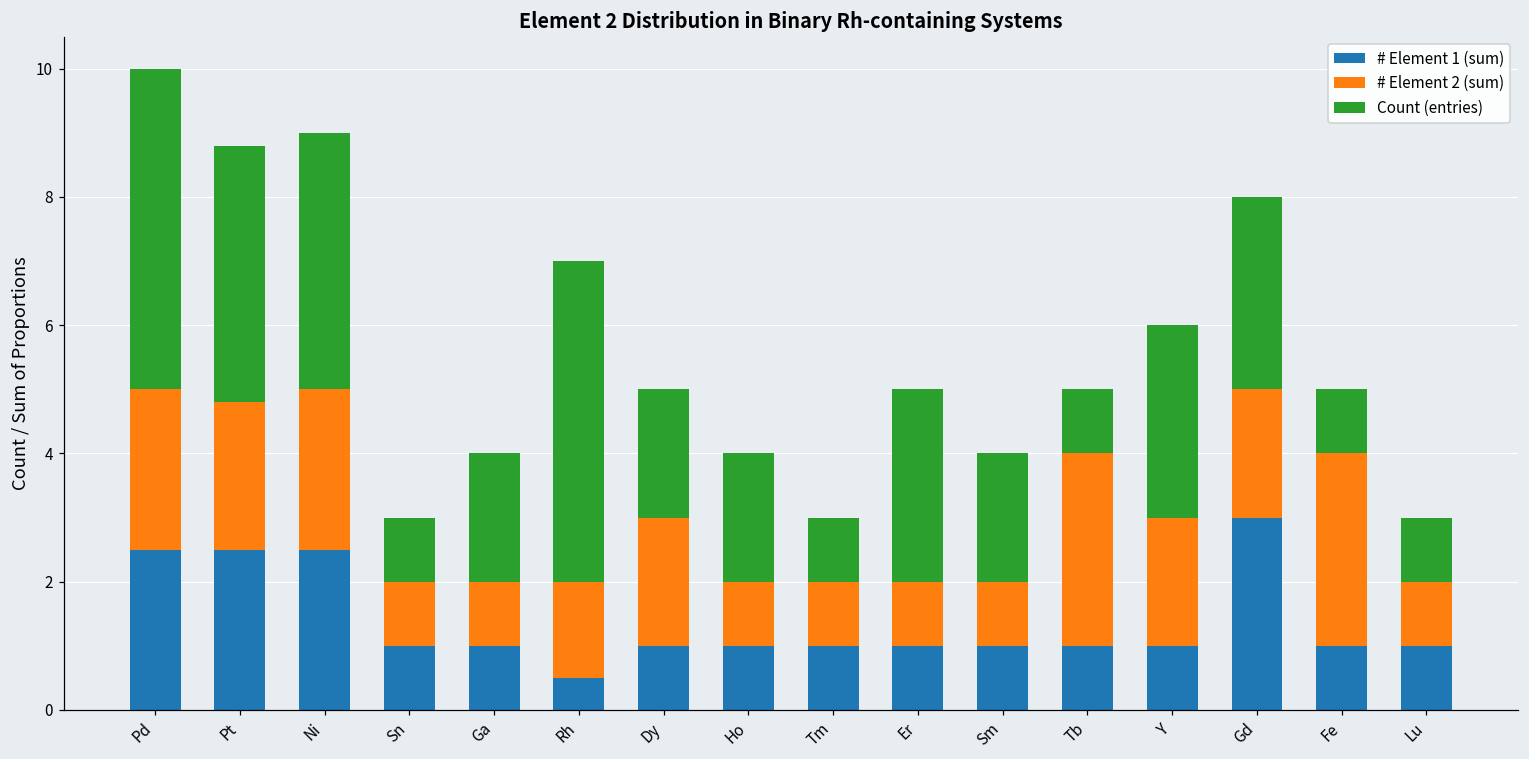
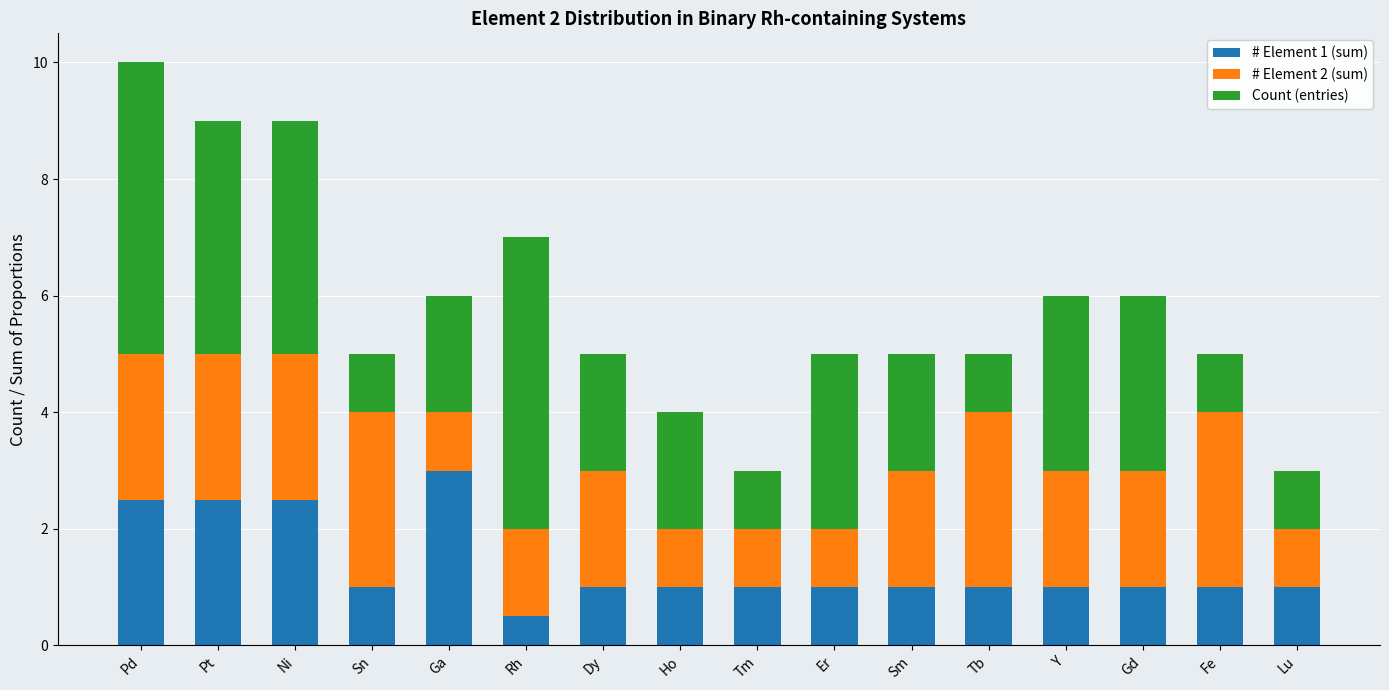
  {
    "# Element 1 (sum)": {
      "Pd": 2.5,
      "Pt": 2.5,
      "Ni": 2.5,
      "Sn": 1,
-     "Ga": 1,
+     "Ga": 3,
      "Rh": 0.5,
      "Dy": 1,
      "Ho": 1,
      "Tm": 1,
      "Er": 1,
      "Sm": 1,
      "Tb": 1,
      "Y": 1,
-     "Gd": 3,
+     "Gd": 1,
      "Fe": 1,
      "Lu": 1
    },
    "# Element 2 (sum)": {
      "Pd": 2.5,
-     "Pt": 2.3,
+     "Pt": 2.5,
      "Ni": 2.5,
-     "Sn": 1,
+     "Sn": 3,
      "Ga": 1.0,
      "Rh": 1.5,
      "Dy": 2.0,
      "Ho": 1.0,
      "Tm": 1.0,
      "Er": 1.0,
-     "Sm": 1,
+     "Sm": 2,
      "Tb": 3.0,
      "Y": 2.0,
      "Gd": 2.0,
      "Fe": 3.0,
      "Lu": 1.0
    },
    "Count (entries)": {
      "Pd": 5.0,
      "Pt": 4.0,
      "Ni": 4.0,
      "Sn": 1.0,
      "Ga": 2.0,
      "Rh": 5.0,
      "Dy": 2.0,
      "Ho": 2.0,
      "Tm": 1.0,
      "Er": 3.0,
      "Sm": 2.0,
      "Tb": 1.0,
      "Y": 3.0,
      "Gd": 3.0,
      "Fe": 1.0,
      "Lu": 1.0
    }
  }
